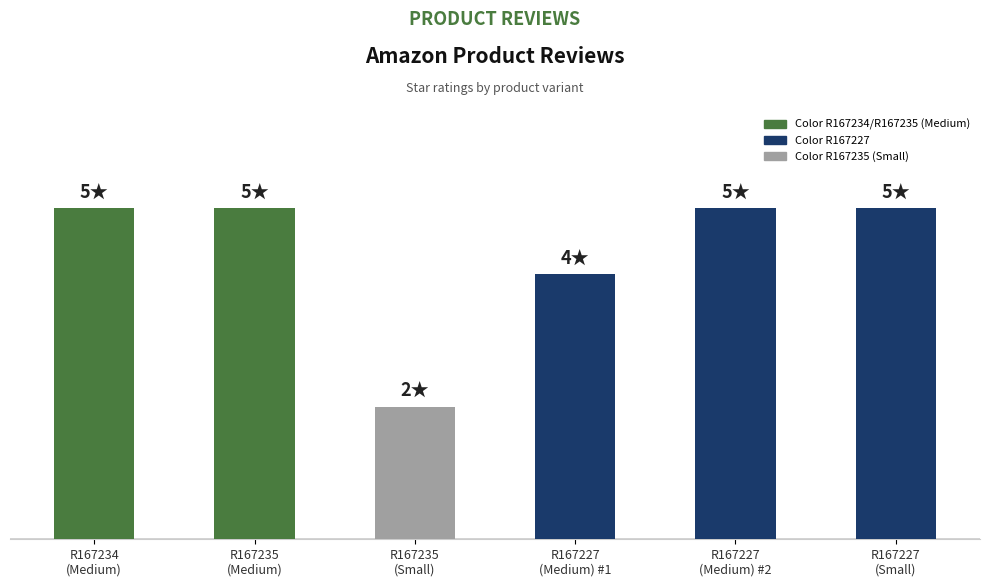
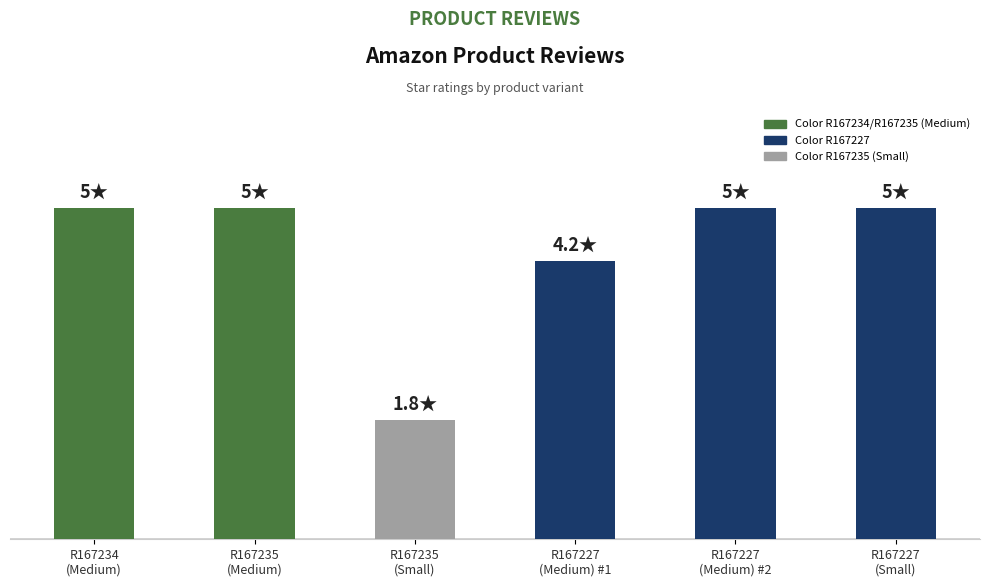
  {
    "R167234 (Medium)": "5★",
    "R167235 (Medium)": "5★",
-   "R167235 (Small)": "2★",
-   "R167227 (Medium) #1": "4★",
+   "R167235 (Small)": "1.8★",
+   "R167227 (Medium) #1": "4.2★",
    "R167227 (Medium) #2": "5★",
    "R167227 (Small)": "5★"
  }
